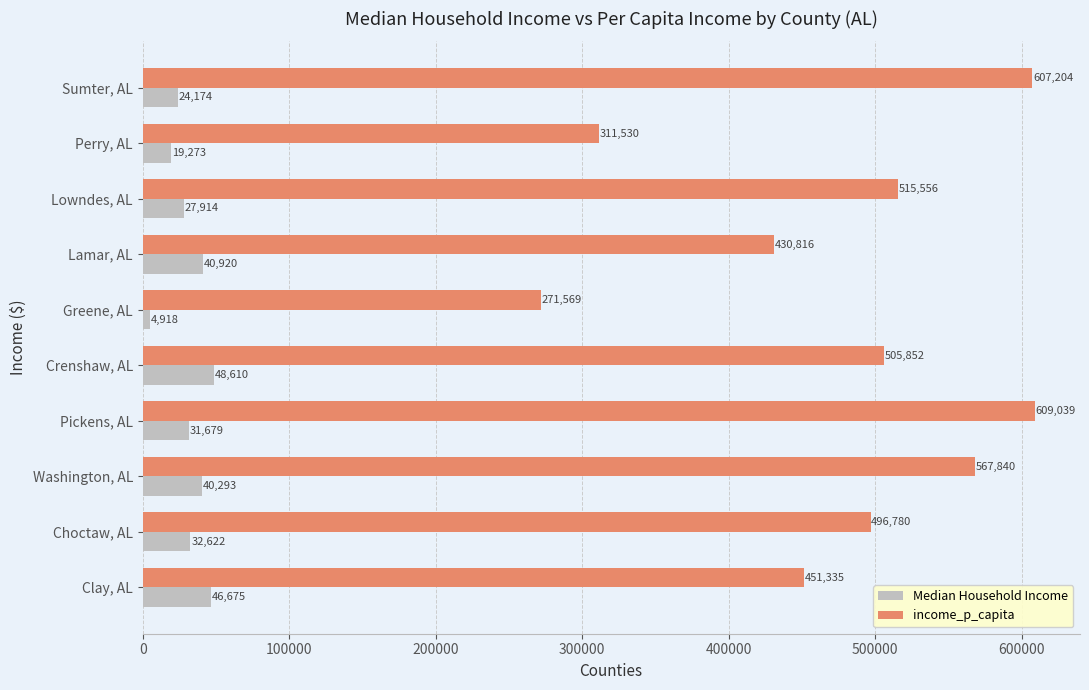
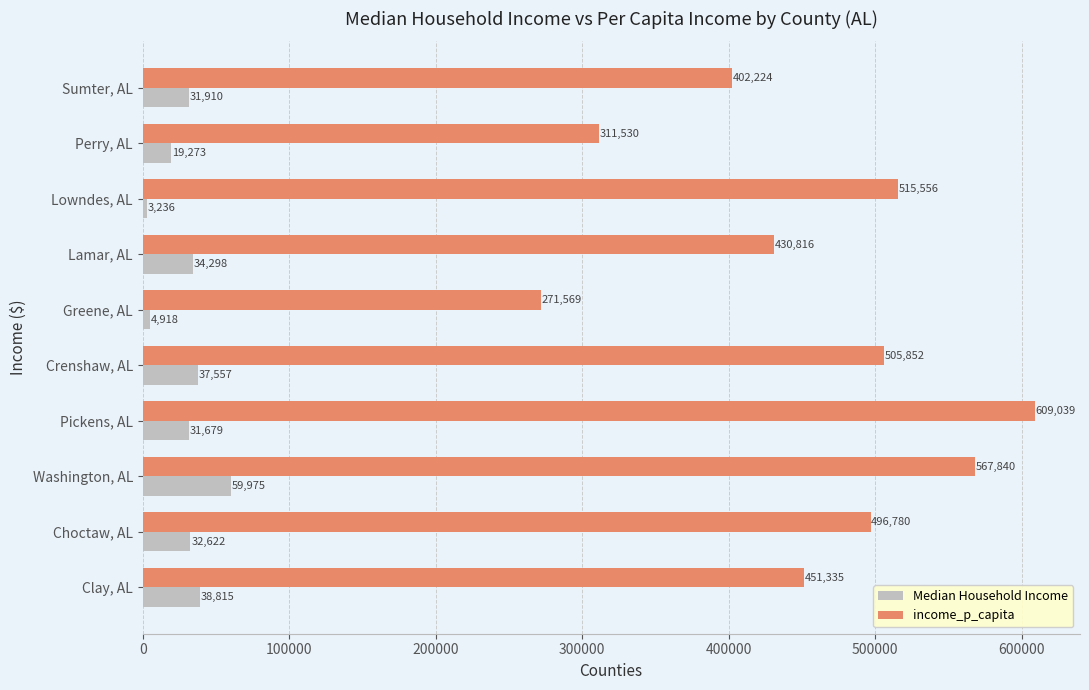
  {
    "Median Household Income": {
-     "Sumter, AL": "24,174",
+     "Sumter, AL": "31,910",
      "Perry, AL": "19,273",
-     "Lowndes, AL": "27,914",
-     "Lamar, AL": "40,920",
+     "Lowndes, AL": "3,236",
+     "Lamar, AL": "34,298",
      "Greene, AL": "4,918",
-     "Crenshaw, AL": "48,610",
+     "Crenshaw, AL": "37,557",
      "Pickens, AL": "31,679",
-     "Washington, AL": "40,293",
+     "Washington, AL": "59,975",
      "Choctaw, AL": "32,622",
-     "Clay, AL": "46,675"
+     "Clay, AL": "38,815"
    },
    "income_p_capita": {
-     "Sumter, AL": "607,204",
+     "Sumter, AL": "402,224",
      "Perry, AL": "311,530",
      "Lowndes, AL": "515,556",
      "Lamar, AL": "430,816",
      "Greene, AL": "271,569",
      "Crenshaw, AL": "505,852",
      "Pickens, AL": "609,039",
      "Washington, AL": "567,840",
      "Choctaw, AL": "496,780",
      "Clay, AL": "451,335"
    }
  }
